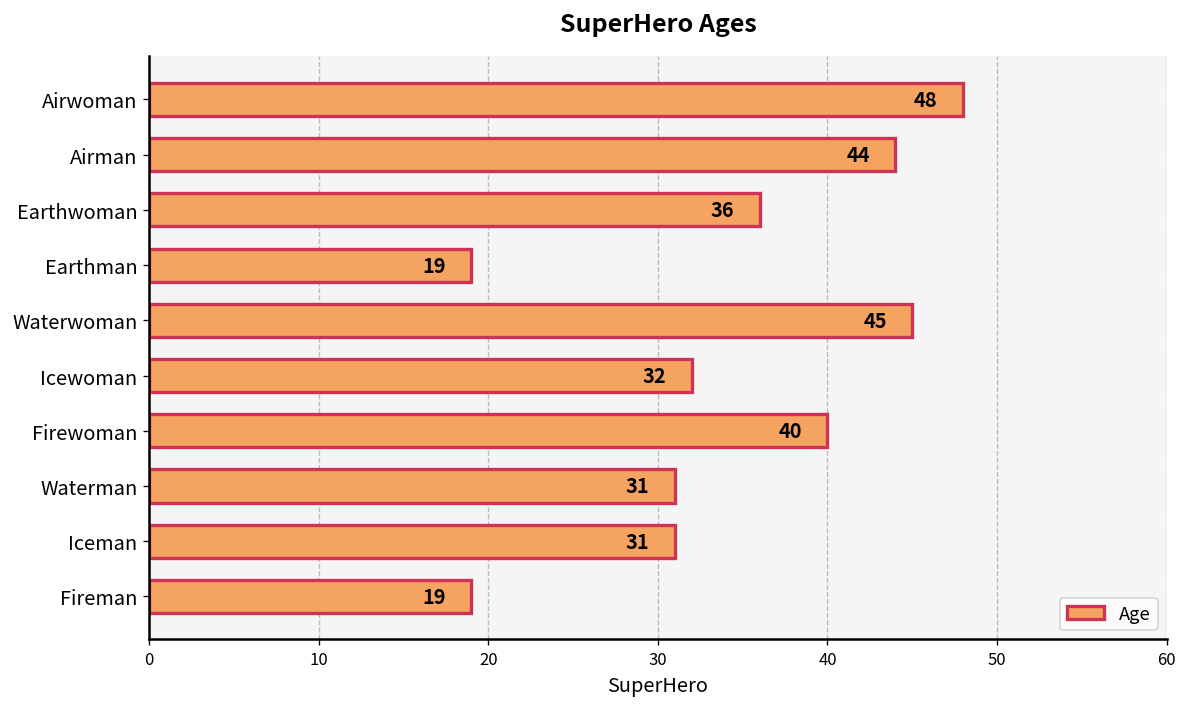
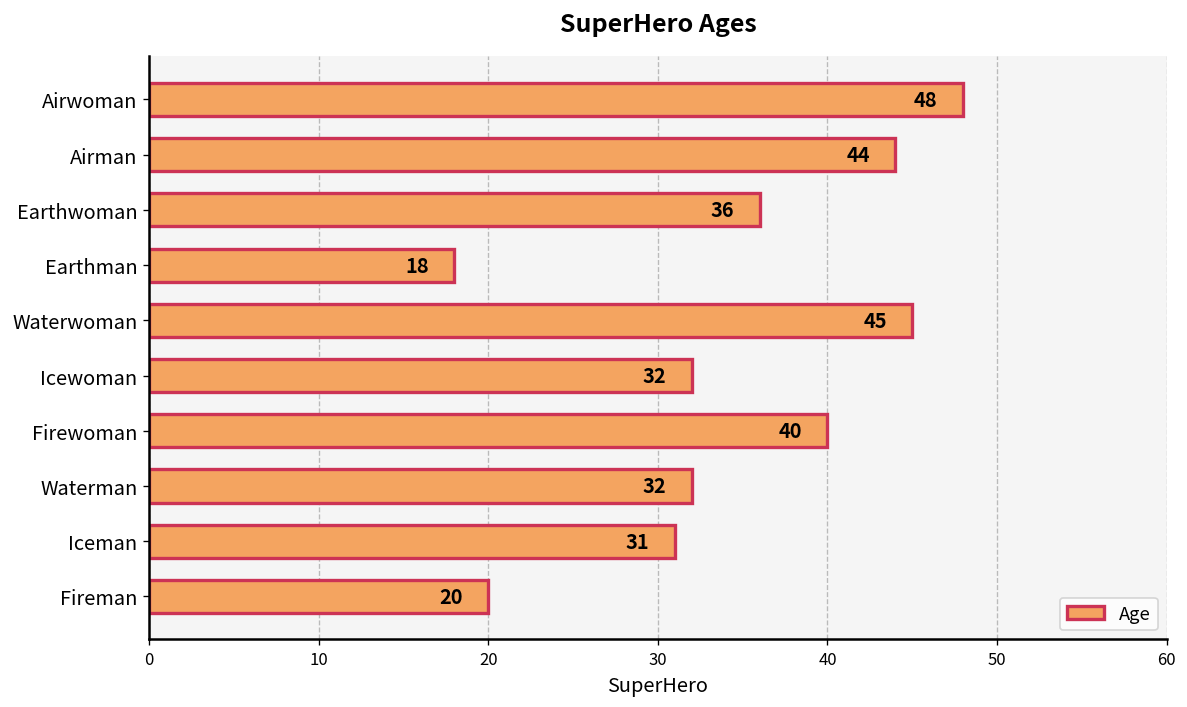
  {
    "Airwoman": 48,
    "Airman": 44,
    "Earthwoman": 36,
-   "Earthman": 19,
+   "Earthman": 18,
    "Waterwoman": 45,
    "Icewoman": 32,
    "Firewoman": 40,
-   "Waterman": 31,
+   "Waterman": 32,
    "Iceman": 31,
-   "Fireman": 19
+   "Fireman": 20
  }
